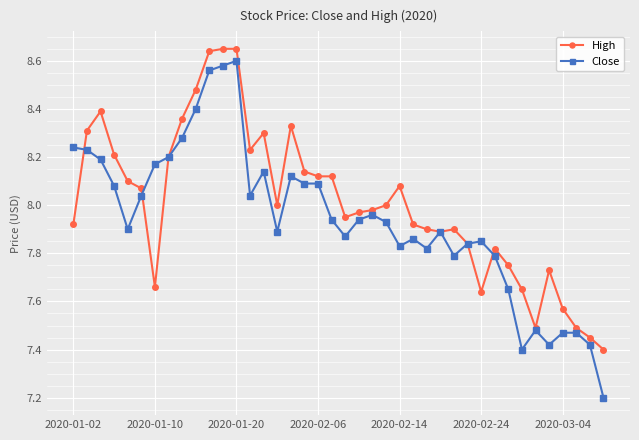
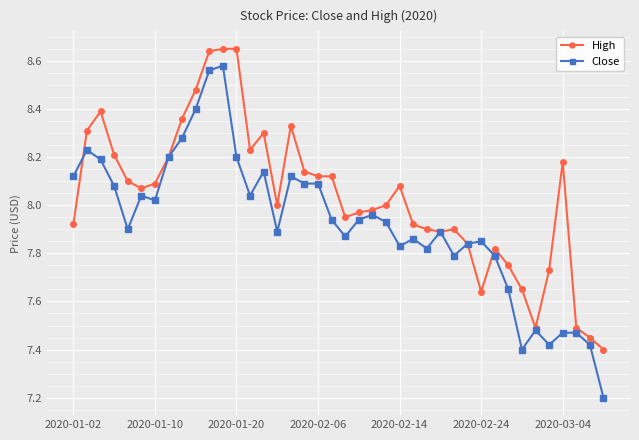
  {
    "High": {
      "2020-01-02": 7.92,
-     "2020-01-10": 7.66,
+     "2020-01-10": 8.09,
      "2020-01-20": 8.65,
      "2020-02-06": 8.12,
      "2020-02-14": 8.08,
      "2020-02-24": 7.64,
-     "2020-03-04": 7.57
+     "2020-03-04": 8.18
    },
    "Close": {
-     "2020-01-02": 8.24,
-     "2020-01-10": 8.17,
-     "2020-01-20": 8.6,
+     "2020-01-02": 8.12,
+     "2020-01-10": 8.02,
+     "2020-01-20": 8.2,
      "2020-02-06": 8.09,
      "2020-02-14": 7.83,
      "2020-02-24": 7.85,
      "2020-03-04": 7.47
    }
  }
